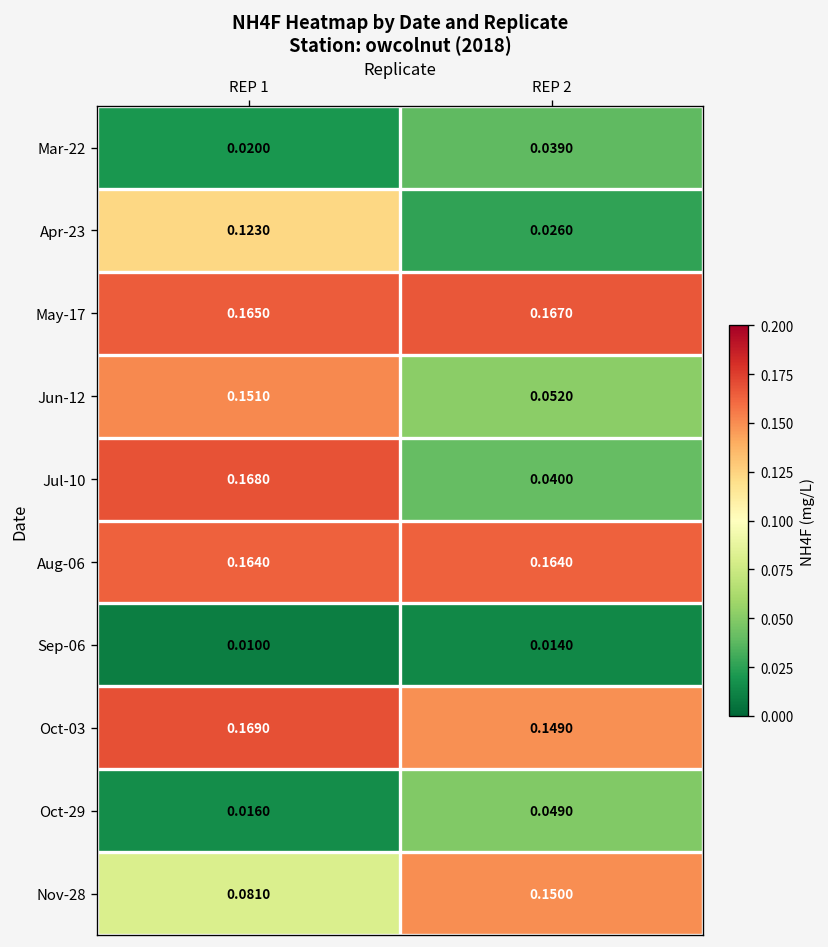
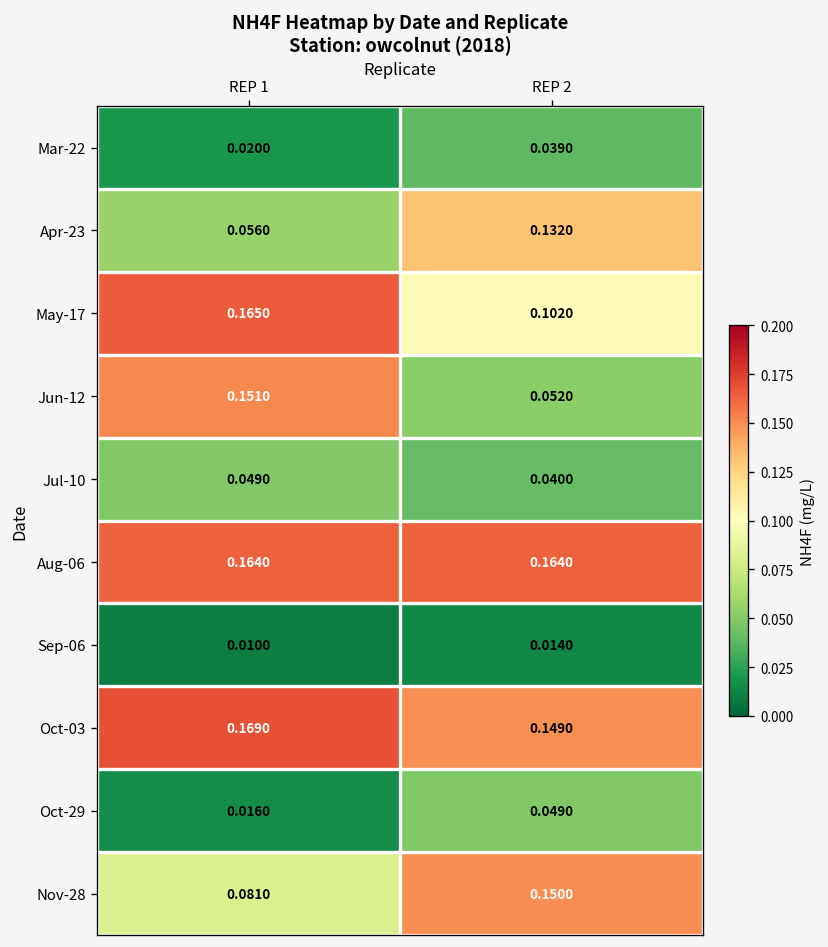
  {
    "Mar-22": {
      "REP 1": 0.0200,
      "REP 2": 0.0390
    },
    "Apr-23": {
-     "REP 1": 0.1230,
-     "REP 2": 0.0260
+     "REP 1": 0.0560,
+     "REP 2": 0.1320
    },
    "May-17": {
      "REP 1": 0.1650,
-     "REP 2": 0.1670
+     "REP 2": 0.1020
    },
    "Jun-12": {
      "REP 1": 0.1510,
      "REP 2": 0.0520
    },
    "Jul-10": {
-     "REP 1": 0.1680,
+     "REP 1": 0.0490,
      "REP 2": 0.0400
    },
    "Aug-06": {
      "REP 1": 0.1640,
      "REP 2": 0.1640
    },
    "Sep-06": {
      "REP 1": 0.0100,
      "REP 2": 0.0140
    },
    "Oct-03": {
      "REP 1": 0.1690,
      "REP 2": 0.1490
    },
    "Oct-29": {
      "REP 1": 0.0160,
      "REP 2": 0.0490
    },
    "Nov-28": {
      "REP 1": 0.0810,
      "REP 2": 0.1500
    }
  }
